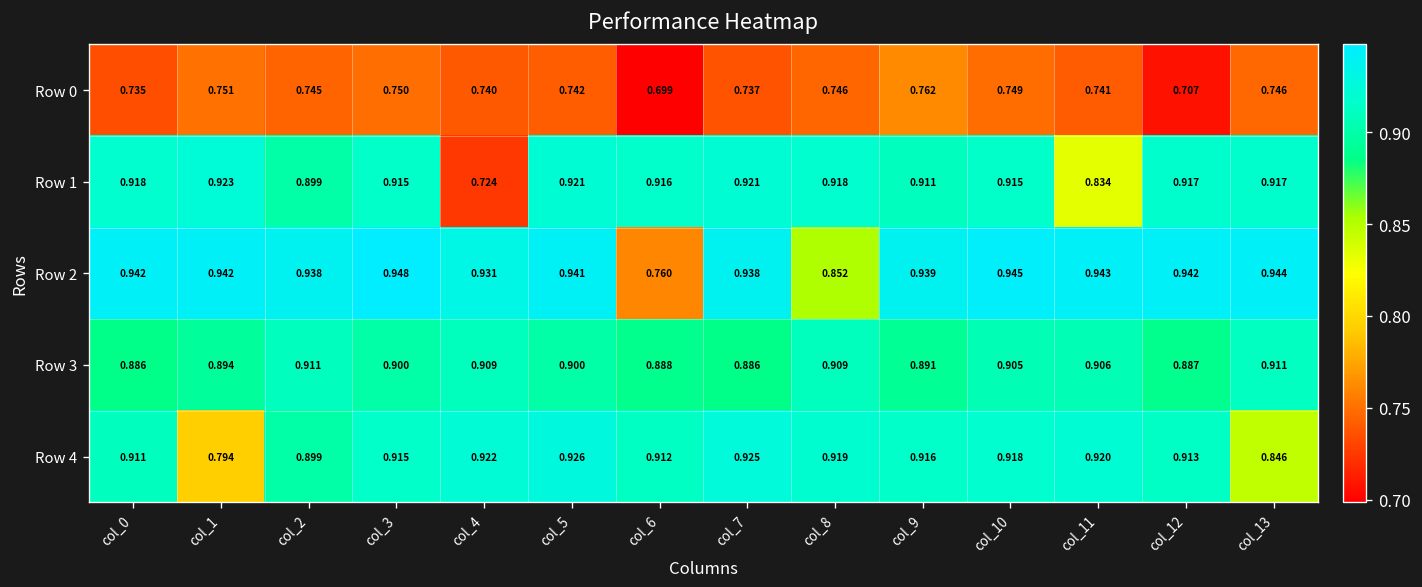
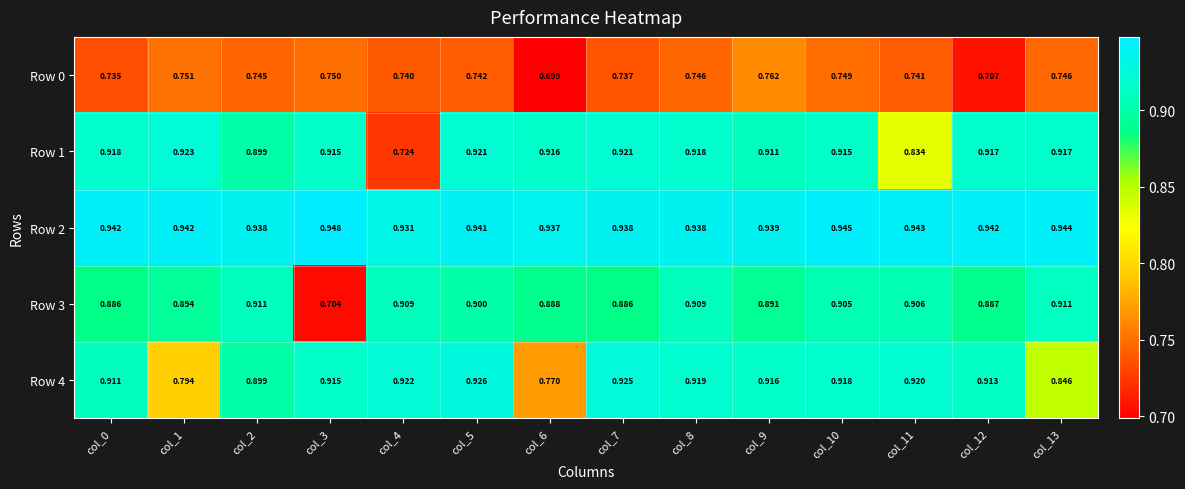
  {
    "Row 0": {
      "col_0": 0.735,
      "col_1": 0.751,
      "col_2": 0.745,
      "col_3": 0.750,
      "col_4": 0.740,
      "col_5": 0.742,
      "col_6": 0.699,
      "col_7": 0.737,
      "col_8": 0.746,
      "col_9": 0.762,
      "col_10": 0.749,
      "col_11": 0.741,
      "col_12": 0.707,
      "col_13": 0.746
    },
    "Row 1": {
      "col_0": 0.918,
      "col_1": 0.923,
      "col_2": 0.899,
      "col_3": 0.915,
      "col_4": 0.724,
      "col_5": 0.921,
      "col_6": 0.916,
      "col_7": 0.921,
      "col_8": 0.918,
      "col_9": 0.911,
      "col_10": 0.915,
      "col_11": 0.834,
      "col_12": 0.917,
      "col_13": 0.917
    },
    "Row 2": {
      "col_0": 0.942,
      "col_1": 0.942,
      "col_2": 0.938,
      "col_3": 0.948,
      "col_4": 0.931,
      "col_5": 0.941,
-     "col_6": 0.760,
+     "col_6": 0.937,
      "col_7": 0.938,
-     "col_8": 0.852,
+     "col_8": 0.938,
      "col_9": 0.939,
      "col_10": 0.945,
      "col_11": 0.943,
      "col_12": 0.942,
      "col_13": 0.944
    },
    "Row 3": {
      "col_0": 0.886,
      "col_1": 0.894,
      "col_2": 0.911,
-     "col_3": 0.900,
+     "col_3": 0.704,
      "col_4": 0.909,
      "col_5": 0.900,
      "col_6": 0.888,
      "col_7": 0.886,
      "col_8": 0.909,
      "col_9": 0.891,
      "col_10": 0.905,
      "col_11": 0.906,
      "col_12": 0.887,
      "col_13": 0.911
    },
    "Row 4": {
      "col_0": 0.911,
      "col_1": 0.794,
      "col_2": 0.899,
      "col_3": 0.915,
      "col_4": 0.922,
      "col_5": 0.926,
-     "col_6": 0.912,
+     "col_6": 0.770,
      "col_7": 0.925,
      "col_8": 0.919,
      "col_9": 0.916,
      "col_10": 0.918,
      "col_11": 0.920,
      "col_12": 0.913,
      "col_13": 0.846
    }
  }
